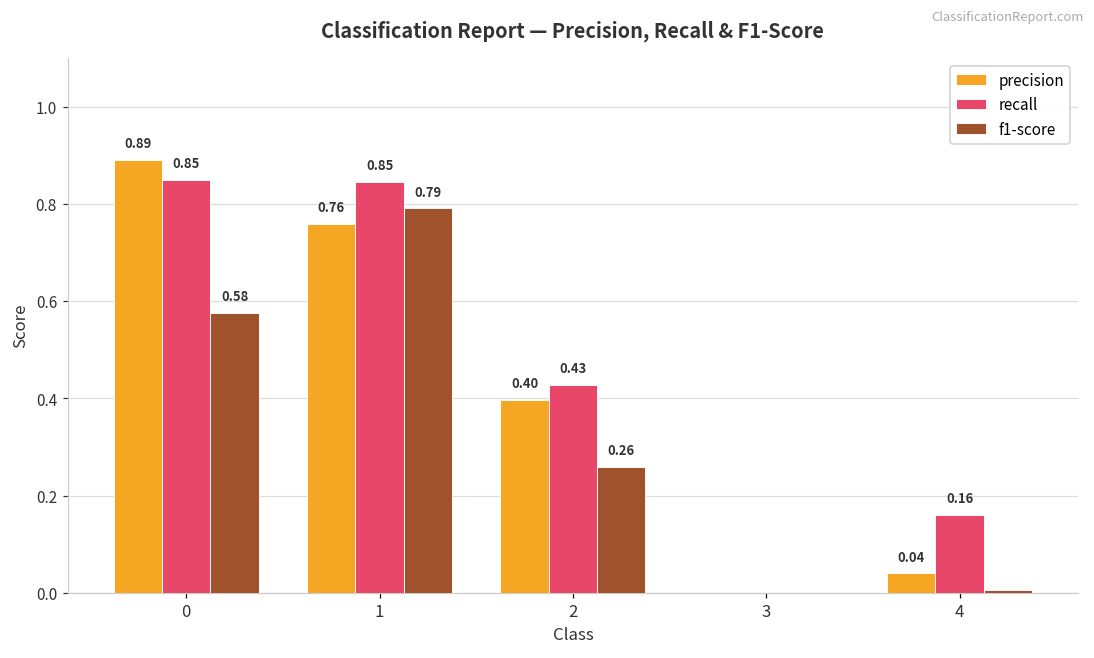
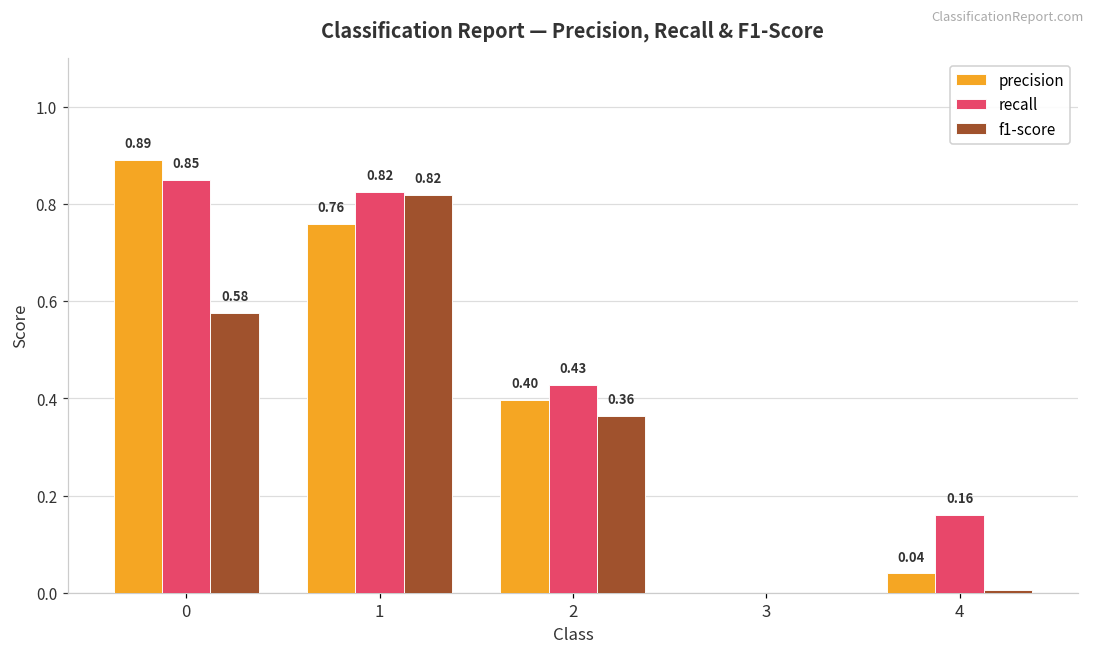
  {
    "precision": {
      "0": 0.89,
      "1": 0.76,
      "2": 0.40,
      "4": 0.04
    },
    "recall": {
      "0": 0.85,
-     "1": 0.85,
+     "1": 0.82,
      "2": 0.43,
      "4": 0.16
    },
    "f1-score": {
      "0": 0.58,
-     "1": 0.79,
-     "2": 0.26
+     "1": 0.82,
+     "2": 0.36
    }
  }
